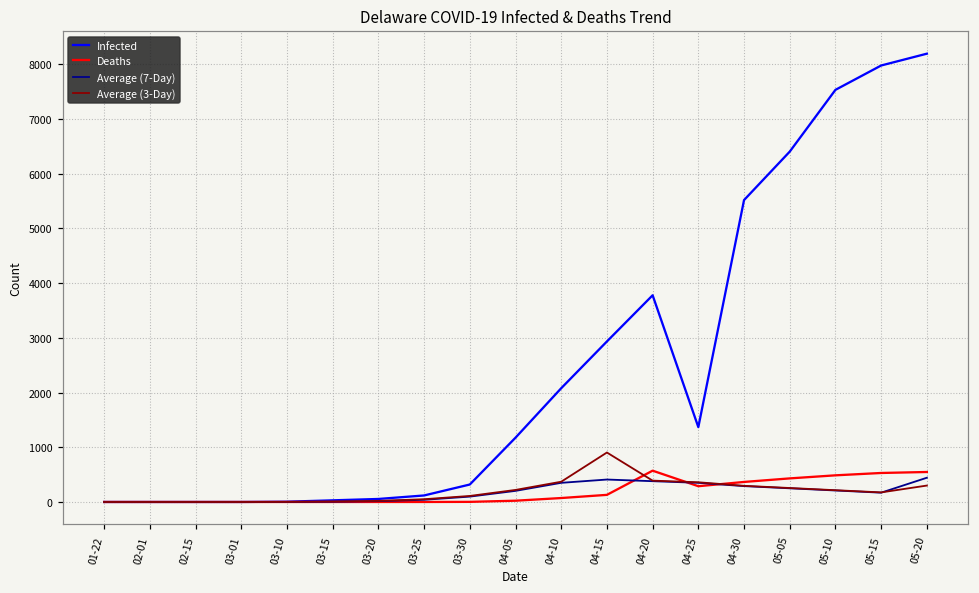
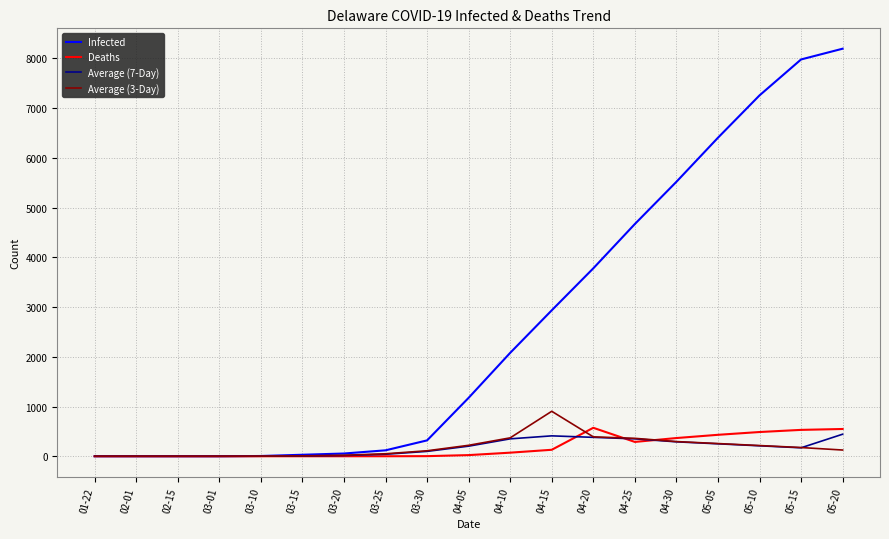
  {
    "Infected": {
      "03-25": 100,
      "03-30": 300,
      "04-05": 1200,
      "04-10": 2100,
      "04-15": 2900,
      "04-20": 3800,
-     "04-25": 1400,
+     "04-25": 4700,
      "04-30": 5500,
      "05-05": 6400,
-     "05-10": 7500,
+     "05-10": 7300,
      "05-15": 8000,
      "05-20": 8200
    },
    "Deaths": {
      "03-30": 0,
      "04-05": 0,
      "04-10": 100,
      "04-15": 100,
      "04-20": 600,
      "04-25": 300,
      "04-30": 400,
      "05-05": 400,
      "05-10": 500,
      "05-15": 500,
      "05-20": 500
    },
    "Average (7-Day)": {
      "04-15": 400,
      "05-20": 400
    },
    "Average (3-Day)": {
      "04-15": 900,
-     "05-20": 300
+     "05-20": 100
    }
  }
